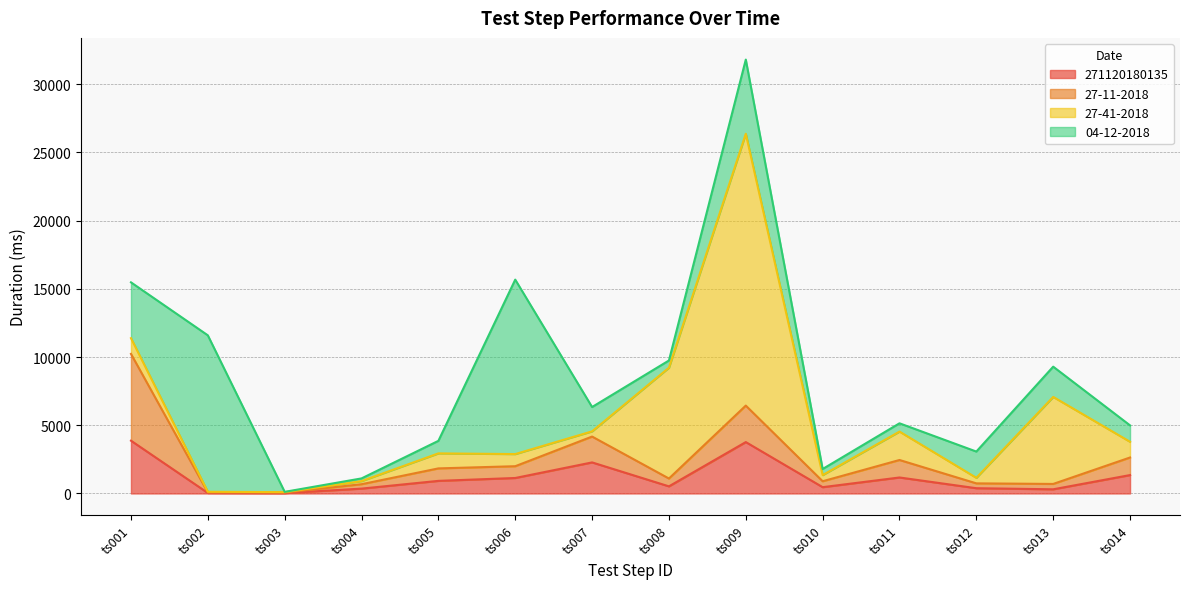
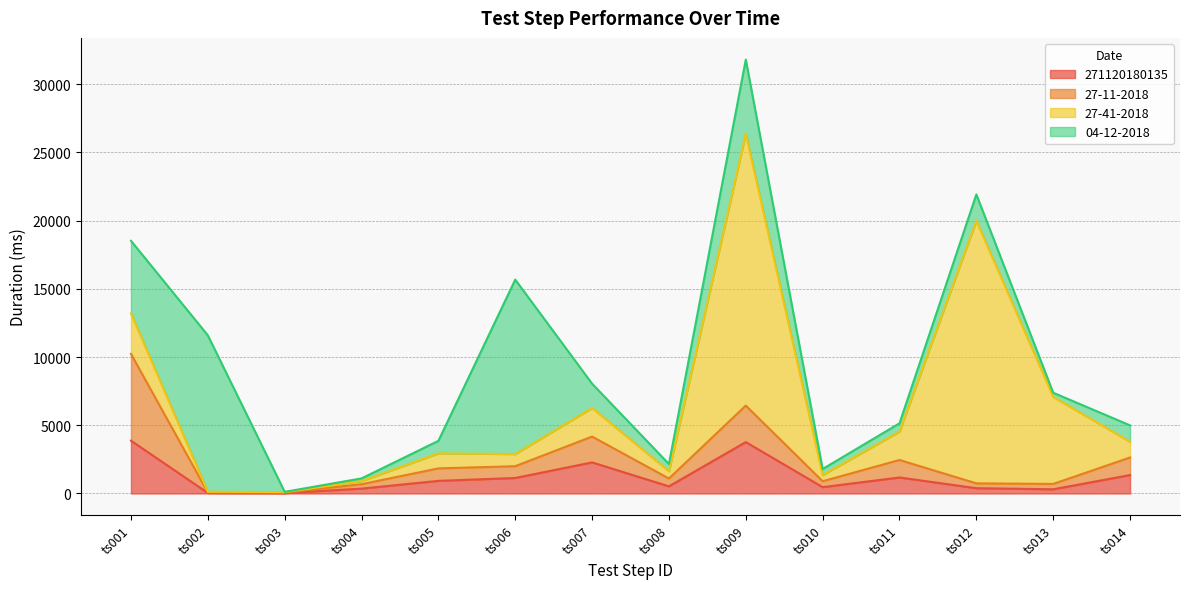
  {
    "27-41-2018": {
-     "ts001": 1200,
+     "ts001": 3000,
      "ts004": 200,
      "ts005": 1100,
      "ts006": 900,
-     "ts007": 400,
-     "ts008": 8100,
+     "ts007": 2100,
+     "ts008": 500,
      "ts009": 19900,
      "ts010": 500,
      "ts011": 2100,
-     "ts012": 400,
+     "ts012": 19300,
      "ts013": 6400,
      "ts014": 1200
    },
    "04-12-2018": {
-     "ts001": 4100,
+     "ts001": 5300,
      "ts002": 11500,
      "ts004": 200,
      "ts005": 900,
      "ts006": 12800,
      "ts007": 1800,
      "ts008": 500,
      "ts009": 5400,
      "ts010": 400,
      "ts011": 600,
      "ts012": 1900,
-     "ts013": 2200,
+     "ts013": 300,
      "ts014": 1200
    }
  }
